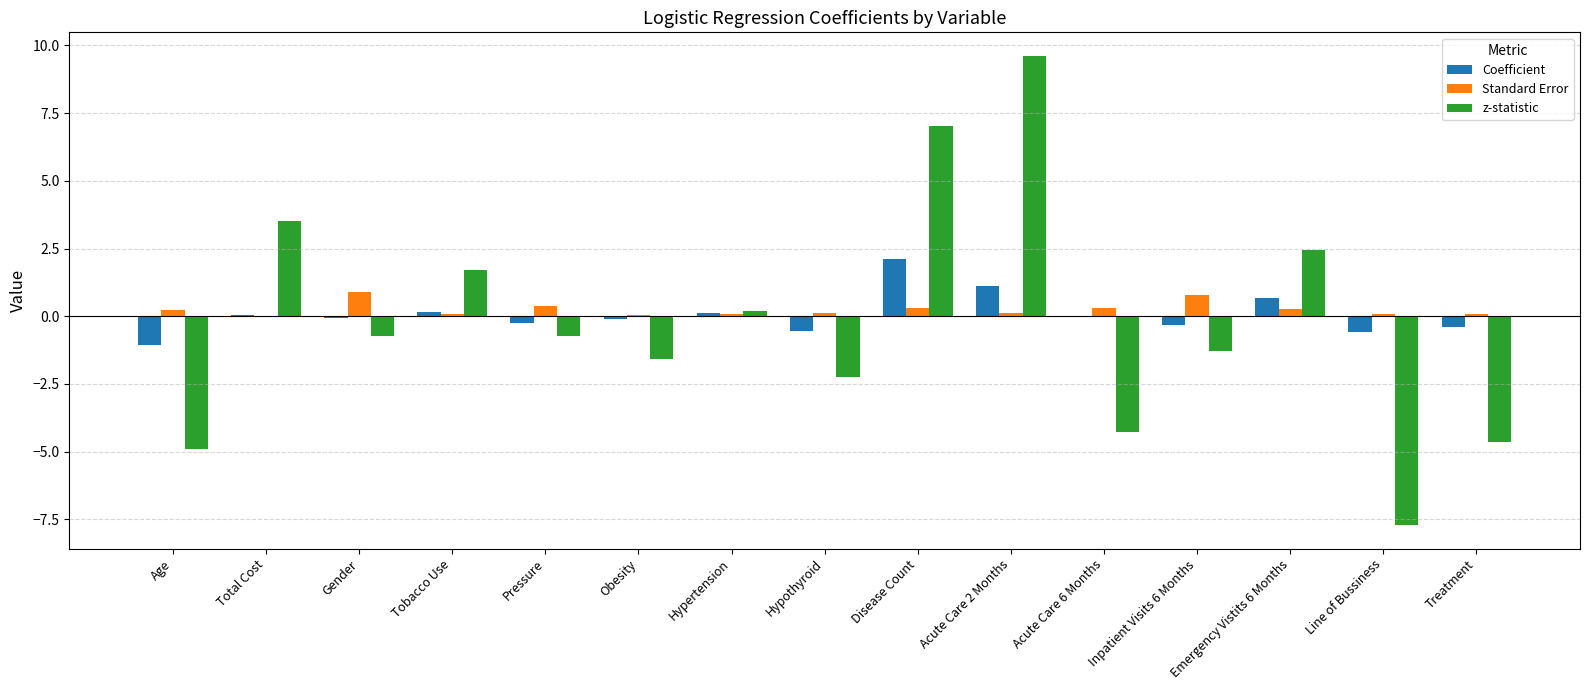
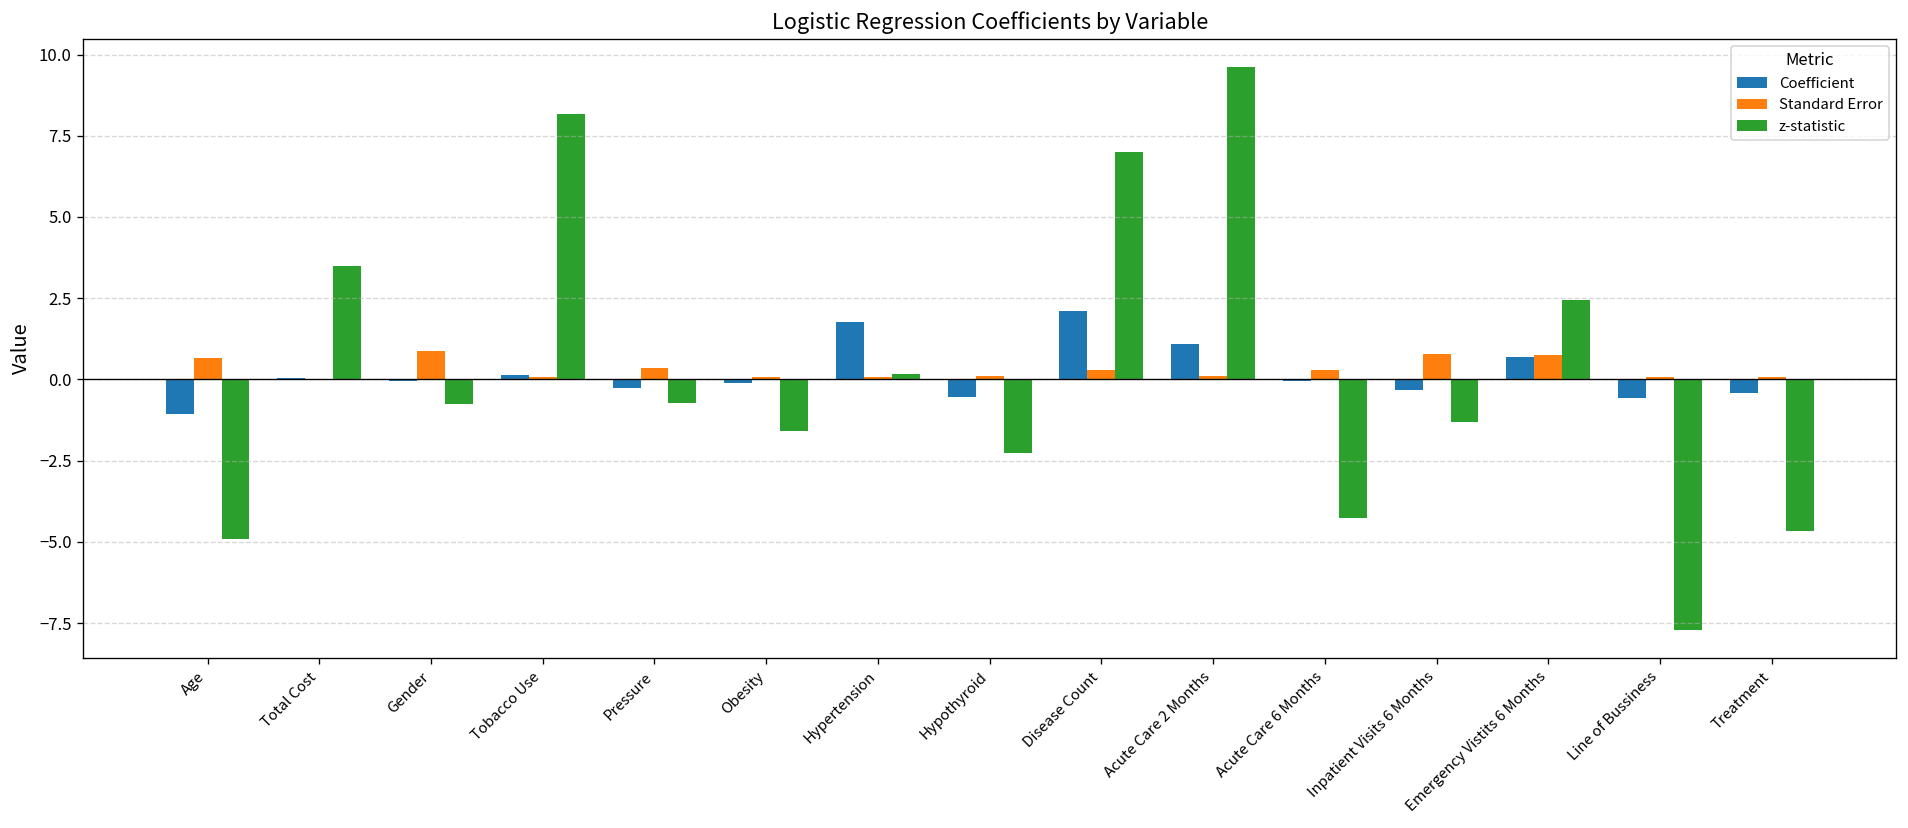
  {
    "Coefficient": {
      "Age": -1.1,
      "Tobacco Use": 0.1,
      "Pressure": -0.3,
      "Obesity": -0.1,
-     "Hypertension": 0.1,
+     "Hypertension": 1.8,
      "Hypothyroid": -0.5,
      "Disease Count": 2.1,
      "Acute Care 2 Months": 1.1,
      "Inpatient Visits 6 Months": -0.3,
      "Emergency Vistits 6 Months": 0.7,
      "Line of Bussiness": -0.6,
      "Treatment": -0.4
    },
    "Standard Error": {
-     "Age": 0.2,
+     "Age": 0.7,
      "Gender": 0.9,
      "Pressure": 0.4,
      "Hypothyroid": 0.1,
      "Disease Count": 0.3,
      "Acute Care 2 Months": 0.1,
      "Acute Care 6 Months": 0.3,
      "Inpatient Visits 6 Months": 0.8,
-     "Emergency Vistits 6 Months": 0.3
+     "Emergency Vistits 6 Months": 0.8
    },
    "z-statistic": {
      "Age": -4.9,
      "Total Cost": 3.5,
      "Gender": -0.7,
-     "Tobacco Use": 1.7,
+     "Tobacco Use": 8.2,
      "Pressure": -0.7,
      "Obesity": -1.6,
      "Hypertension": 0.2,
      "Hypothyroid": -2.3,
      "Disease Count": 7.0,
      "Acute Care 2 Months": 9.6,
      "Acute Care 6 Months": -4.3,
      "Inpatient Visits 6 Months": -1.3,
      "Emergency Vistits 6 Months": 2.4,
      "Line of Bussiness": -7.7,
      "Treatment": -4.7
    }
  }
